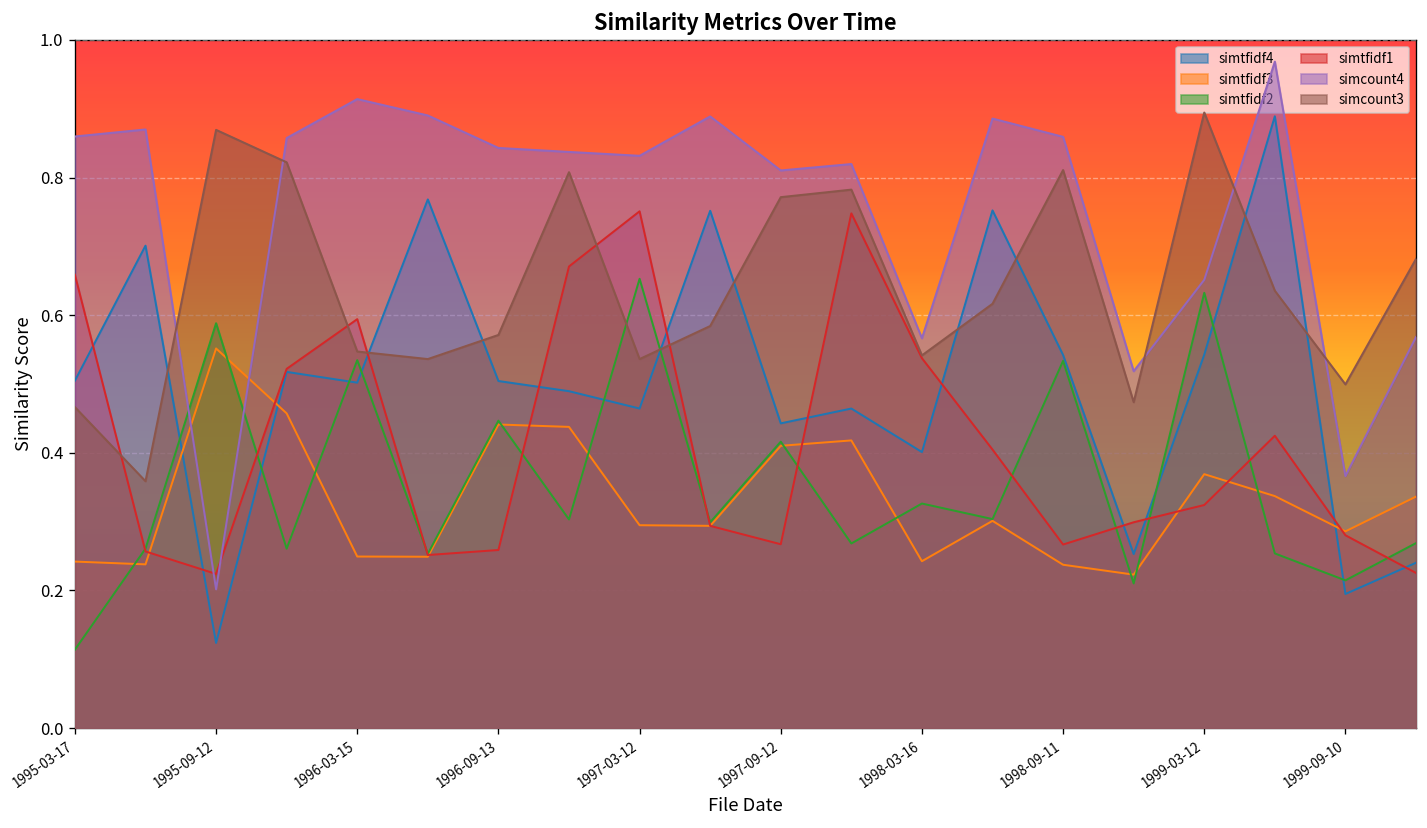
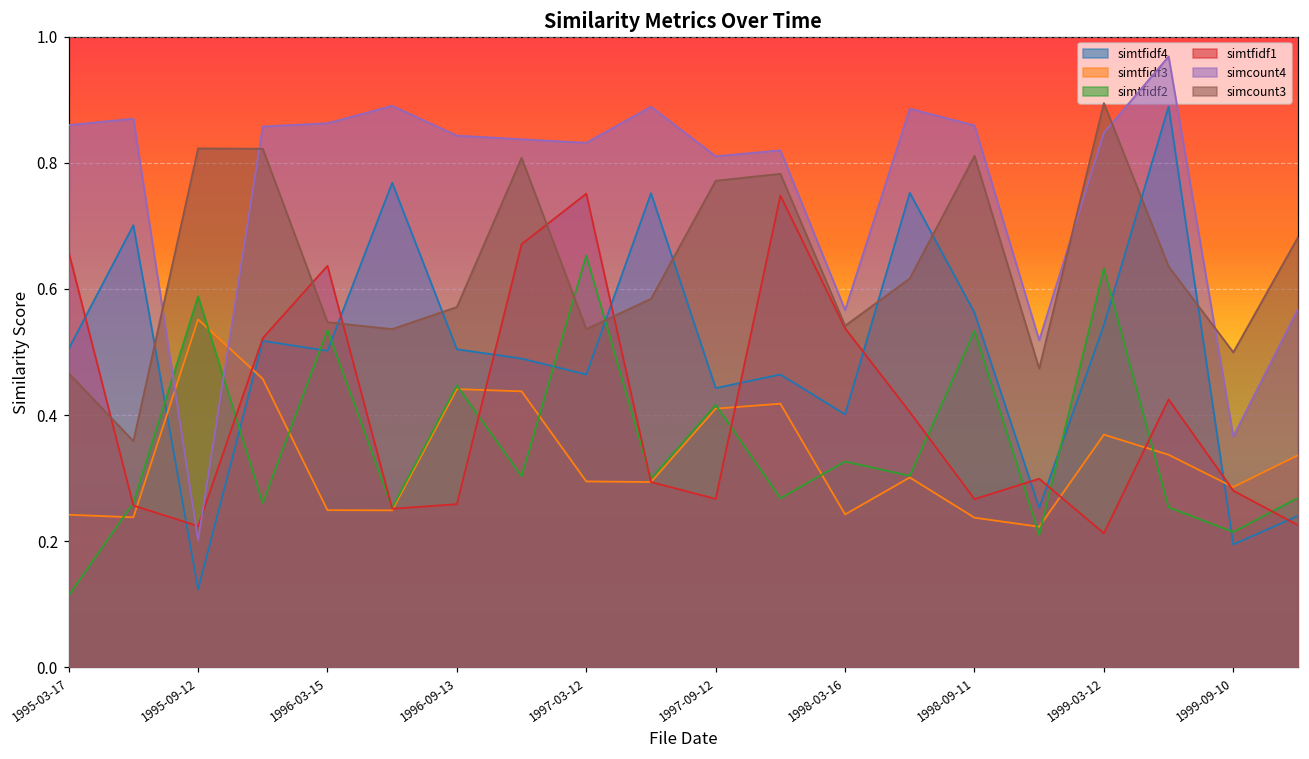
  {
    "simtfidf4": {
      "1995-03-17": 0.50,
      "1995-09-12": 0.12,
      "1996-03-15": 0.50,
      "1996-09-13": 0.50,
      "1997-03-12": 0.46,
      "1997-09-12": 0.44,
      "1998-03-16": 0.40,
-     "1998-09-11": 0.54,
+     "1998-09-11": 0.56,
      "1999-03-12": 0.54,
      "1999-09-10": 0.19
    },
    "simtfidf3": {
      "1995-03-17": 0.24,
      "1995-09-12": 0.55,
      "1996-03-15": 0.25,
      "1996-09-13": 0.44,
      "1997-03-12": 0.29,
      "1997-09-12": 0.41,
      "1998-03-16": 0.24,
      "1998-09-11": 0.24,
      "1999-03-12": 0.37,
      "1999-09-10": 0.29
    },
    "simtfidf2": {
      "1995-03-17": 0.11,
      "1995-09-12": 0.59,
      "1996-03-15": 0.53,
      "1996-09-13": 0.45,
      "1997-03-12": 0.65,
      "1997-09-12": 0.42,
      "1998-03-16": 0.33,
      "1998-09-11": 0.53,
      "1999-03-12": 0.63,
      "1999-09-10": 0.21
    },
    "simtfidf1": {
      "1995-03-17": 0.66,
      "1995-09-12": 0.22,
-     "1996-03-15": 0.59,
+     "1996-03-15": 0.64,
      "1996-09-13": 0.26,
      "1997-03-12": 0.75,
      "1997-09-12": 0.27,
      "1998-09-11": 0.27,
-     "1999-03-12": 0.32,
+     "1999-03-12": 0.21,
      "1999-09-10": 0.28
    },
    "simcount4": {
      "1995-03-17": 0.86,
      "1995-09-12": 0.20,
-     "1996-03-15": 0.91,
+     "1996-03-15": 0.86,
      "1996-09-13": 0.84,
      "1997-03-12": 0.83,
      "1997-09-12": 0.81,
      "1998-03-16": 0.57,
      "1998-09-11": 0.86,
-     "1999-03-12": 0.65,
+     "1999-03-12": 0.85,
      "1999-09-10": 0.37
    },
    "simcount3": {
      "1995-03-17": 0.47,
-     "1995-09-12": 0.87,
+     "1995-09-12": 0.82,
      "1996-03-15": 0.55,
      "1996-09-13": 0.57,
      "1997-03-12": 0.54,
      "1997-09-12": 0.77,
      "1998-09-11": 0.81,
      "1999-03-12": 0.89,
      "1999-09-10": 0.50
    }
  }
